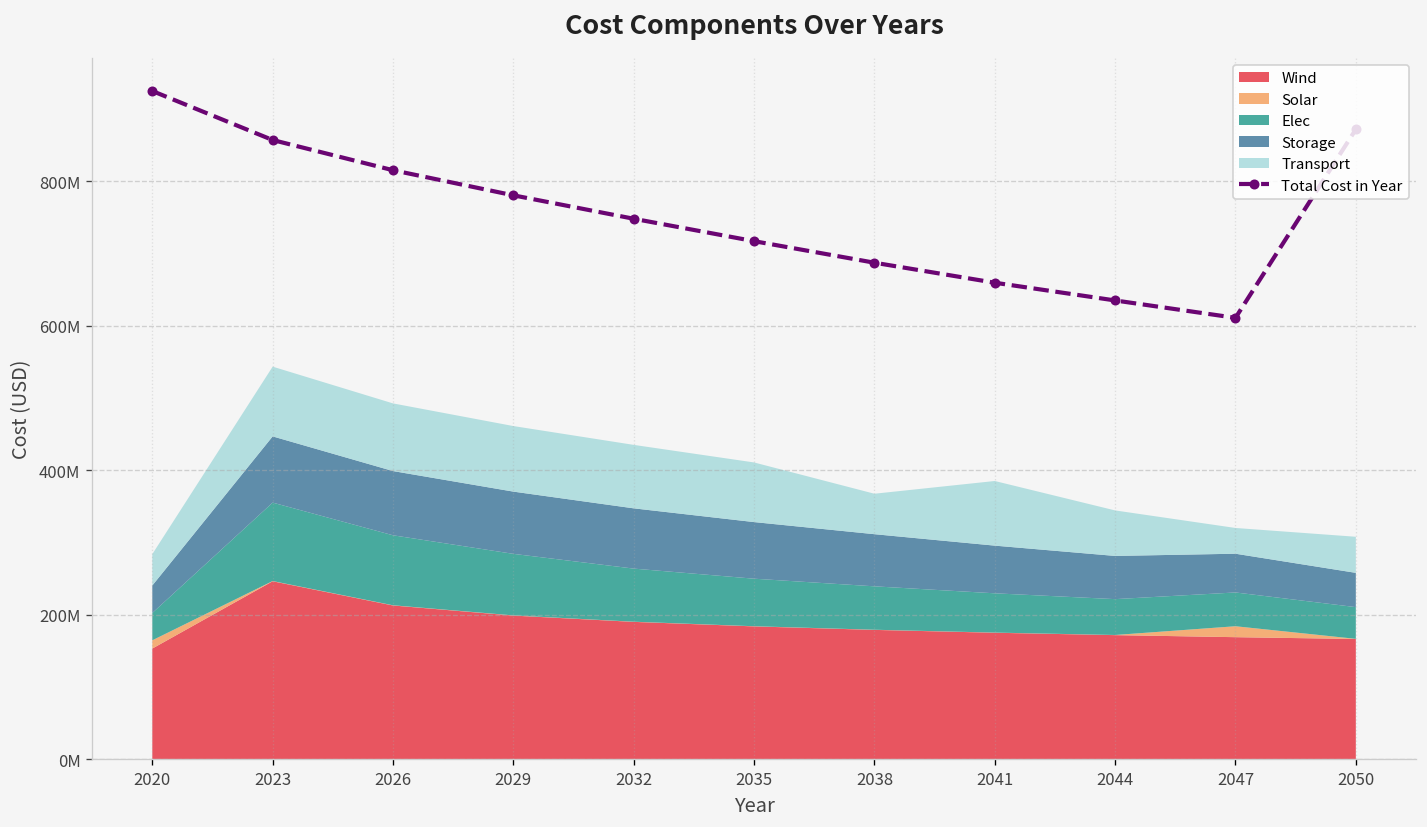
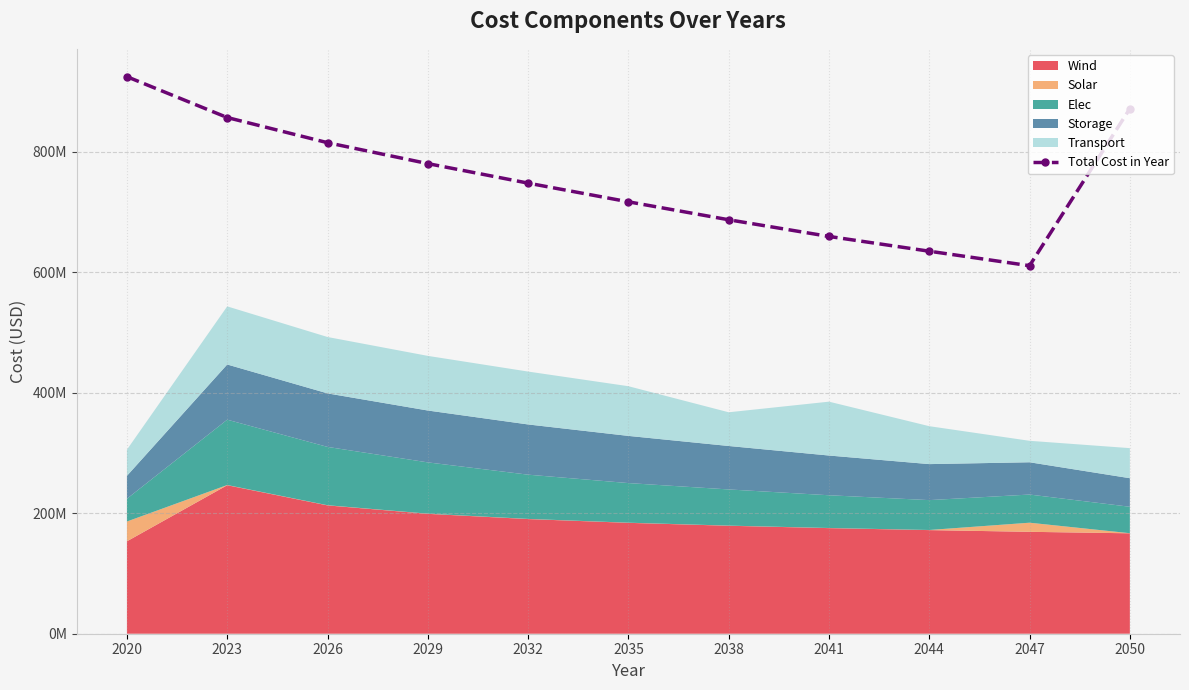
  {
    "Total Cost in Year": {
      "2020": 920000000,
      "2023": 860000000,
      "2026": 820000000,
      "2029": 780000000,
      "2032": 750000000,
      "2035": 720000000,
      "2038": 690000000,
      "2041": 660000000,
      "2044": 640000000,
      "2047": 610000000
    },
    "Wind": {
      "2020": 150000000,
      "2047": 170000000
    },
    "Solar": {
-     "2020": 10000000,
+     "2020": 30000000,
      "2047": 20000000
    },
    "Transport": {
      "2020": 40000000,
      "2023": 100000000,
      "2026": 90000000,
      "2029": 90000000,
      "2032": 90000000,
      "2035": 80000000,
      "2038": 60000000,
      "2041": 90000000,
      "2044": 60000000,
      "2047": 40000000,
      "2050": 50000000
    }
  }
